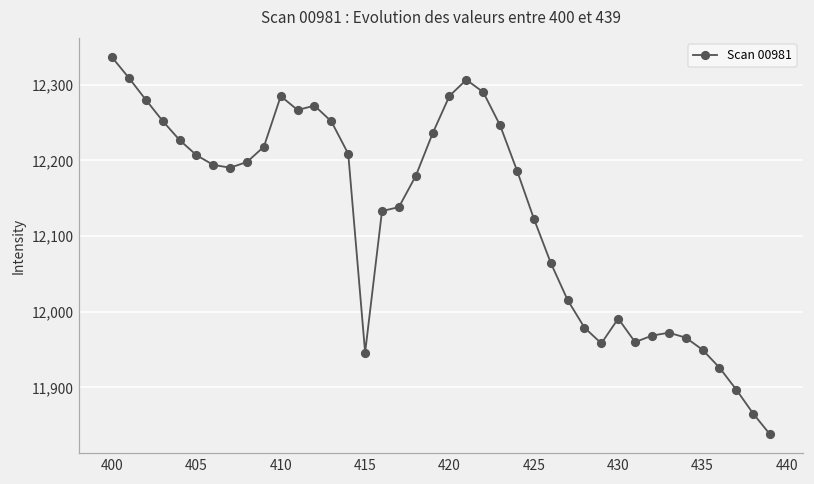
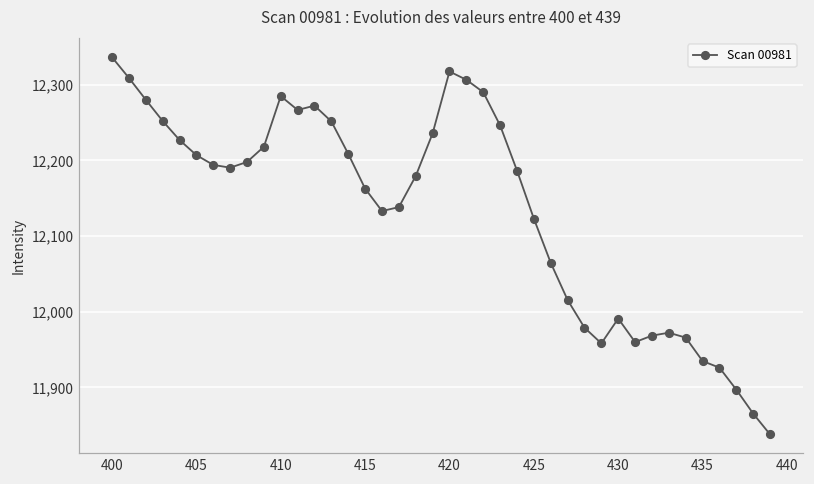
  {
    "400": "12,340",
    "405": "12,210",
    "410": "12,280",
-   "415": "11,950",
-   "420": "12,290",
+   "415": "12,160",
+   "420": "12,320",
    "425": "12,120",
    "430": "11,990",
-   "435": "11,950"
+   "435": "11,930"
  }
